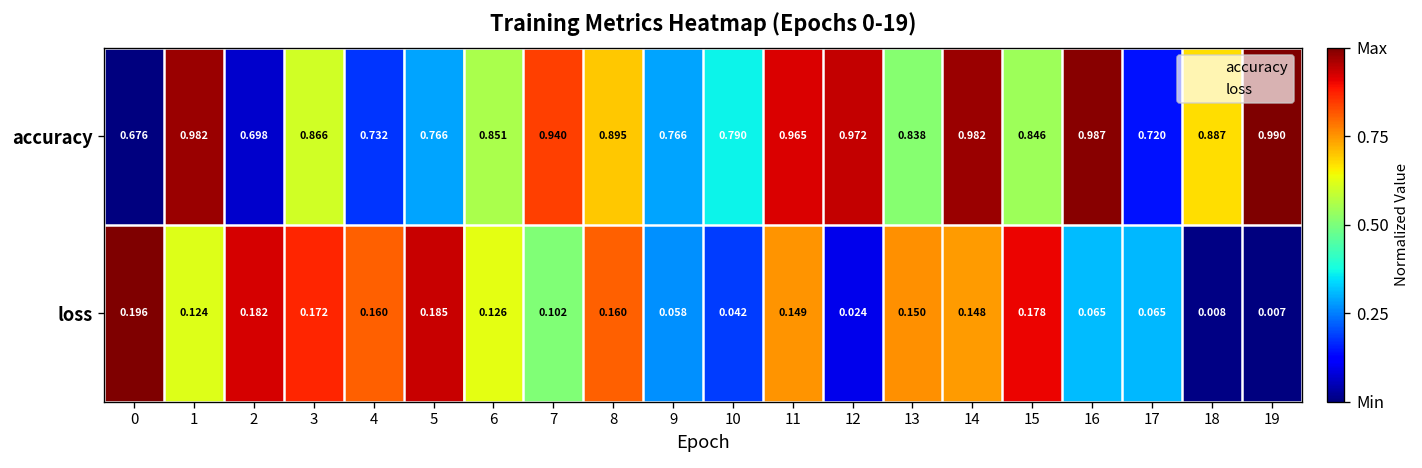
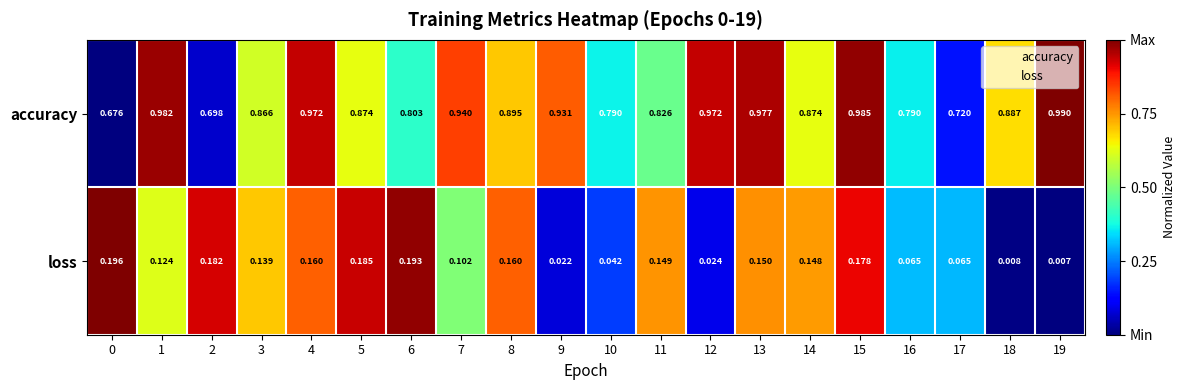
  {
    "accuracy": {
      "0": 0.676,
      "1": 0.982,
      "2": 0.698,
      "3": 0.866,
-     "4": 0.732,
-     "5": 0.766,
-     "6": 0.851,
+     "4": 0.972,
+     "5": 0.874,
+     "6": 0.803,
      "7": 0.940,
      "8": 0.895,
-     "9": 0.766,
+     "9": 0.931,
      "10": 0.790,
-     "11": 0.965,
+     "11": 0.826,
      "12": 0.972,
-     "13": 0.838,
-     "14": 0.982,
-     "15": 0.846,
-     "16": 0.987,
+     "13": 0.977,
+     "14": 0.874,
+     "15": 0.985,
+     "16": 0.790,
      "17": 0.720,
      "18": 0.887,
      "19": 0.990
    },
    "loss": {
      "0": 0.196,
      "1": 0.124,
      "2": 0.182,
-     "3": 0.172,
+     "3": 0.139,
      "4": 0.160,
      "5": 0.185,
-     "6": 0.126,
+     "6": 0.193,
      "7": 0.102,
      "8": 0.160,
-     "9": 0.058,
+     "9": 0.022,
      "10": 0.042,
      "11": 0.149,
      "12": 0.024,
      "13": 0.150,
      "14": 0.148,
      "15": 0.178,
      "16": 0.065,
      "17": 0.065,
      "18": 0.008,
      "19": 0.007
    }
  }
